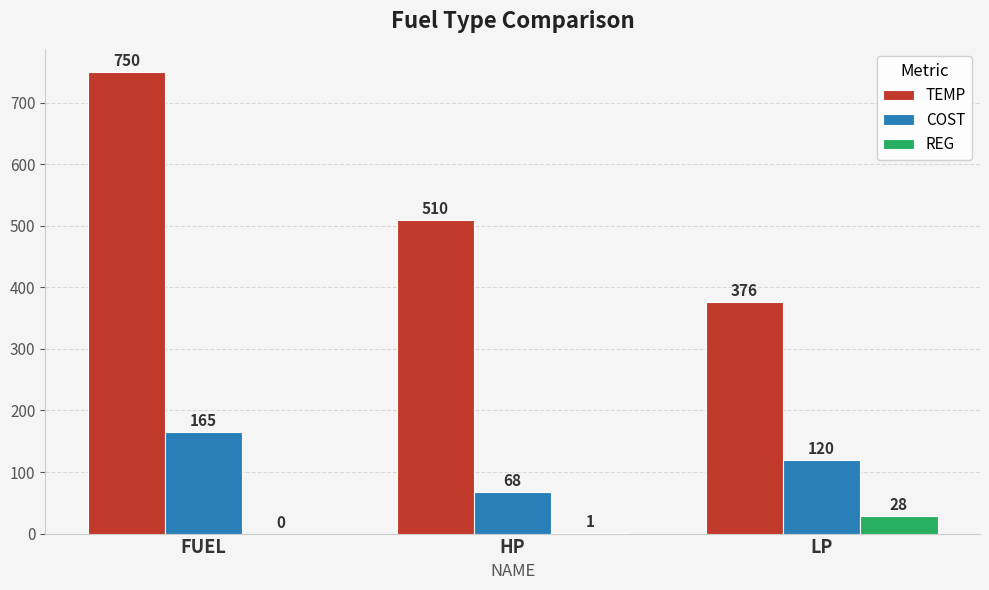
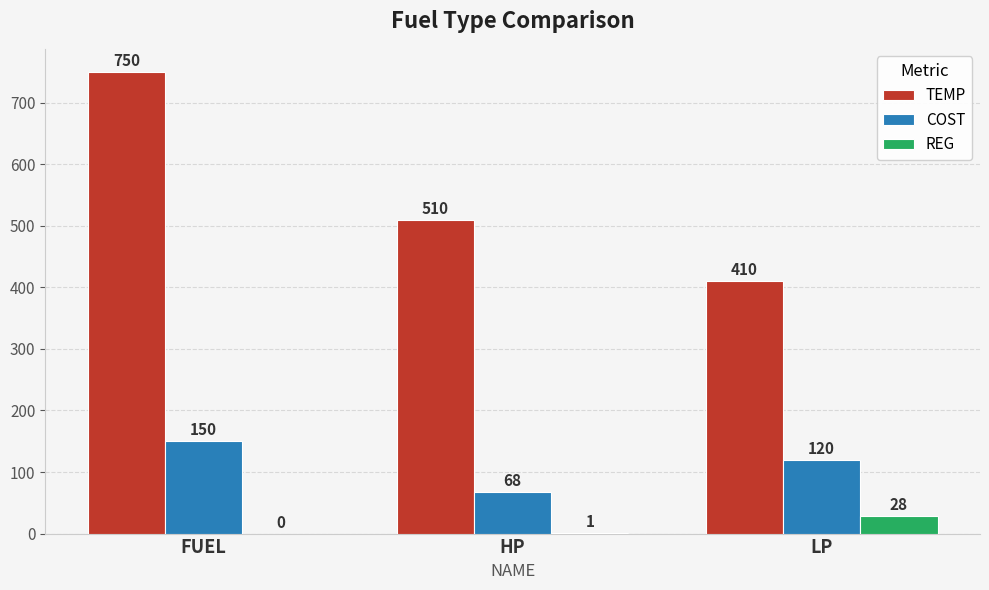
  {
    "TEMP": {
      "FUEL": 750,
      "HP": 510,
-     "LP": 376
+     "LP": 410
    },
    "COST": {
-     "FUEL": 165,
+     "FUEL": 150,
      "HP": 68,
      "LP": 120
    },
    "REG": {
      "FUEL": 0,
      "HP": 1,
      "LP": 28
    }
  }
